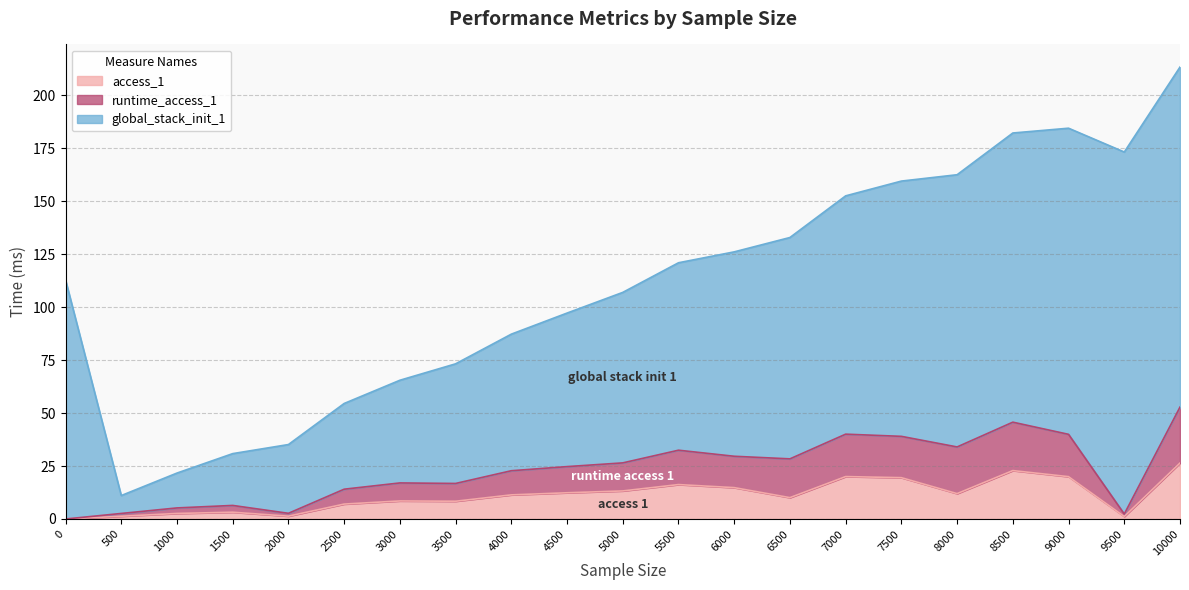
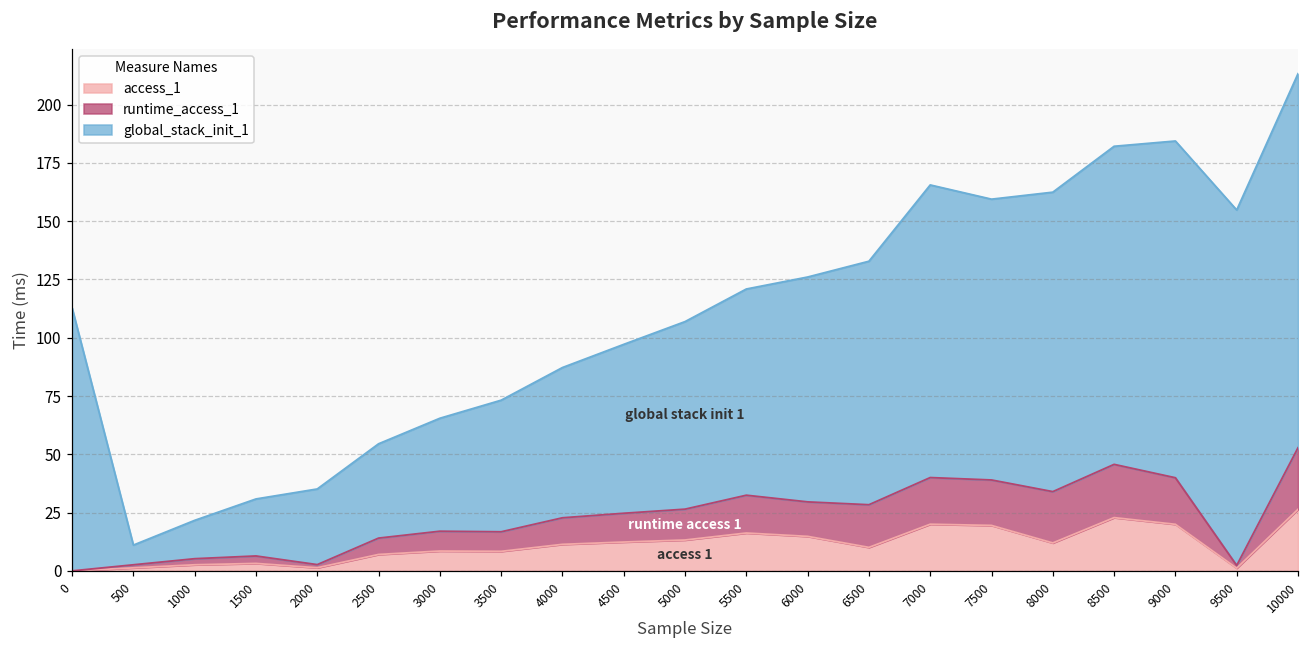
  {
    "access_1": {
      "500": 1,
      "1000": 3,
      "1500": 3,
      "2000": 1,
      "2500": 7,
      "3000": 9,
      "3500": 8,
      "4000": 11,
      "4500": 12,
      "6000": 15,
      "6500": 10,
      "7000": 20,
      "7500": 19,
      "8000": 12,
      "8500": 23,
      "9000": 20,
      "10000": 26
    },
    "runtime_access_1": {
      "500": 1,
      "1000": 3,
      "1500": 3,
      "2000": 1,
      "2500": 7,
      "3000": 8,
      "3500": 8,
      "4000": 11,
      "4500": 12,
      "5000": 13,
      "5500": 16,
      "6000": 15,
      "6500": 18,
      "7000": 20,
      "7500": 20,
      "8000": 22,
      "8500": 23,
      "9000": 20,
      "10000": 26
    },
    "global_stack_init_1": {
      "0": 113,
      "500": 8,
      "1000": 16,
      "1500": 24,
      "2000": 32,
      "2500": 40,
      "3000": 48,
      "3500": 56,
      "4000": 64,
      "4500": 72,
      "5000": 80,
      "5500": 88,
      "6000": 96,
      "6500": 104,
-     "7000": 112,
+     "7000": 126,
      "7500": 120,
      "8000": 128,
      "8500": 136,
      "9000": 144,
-     "9500": 171,
+     "9500": 152,
      "10000": 160
    }
  }
